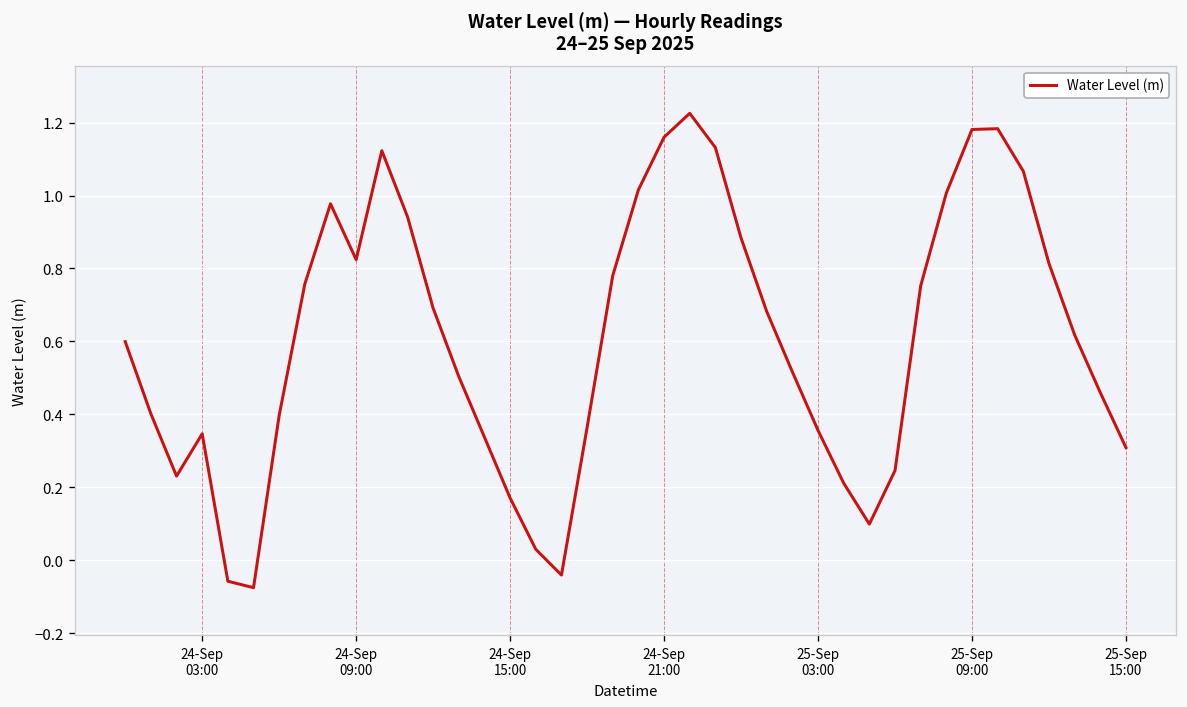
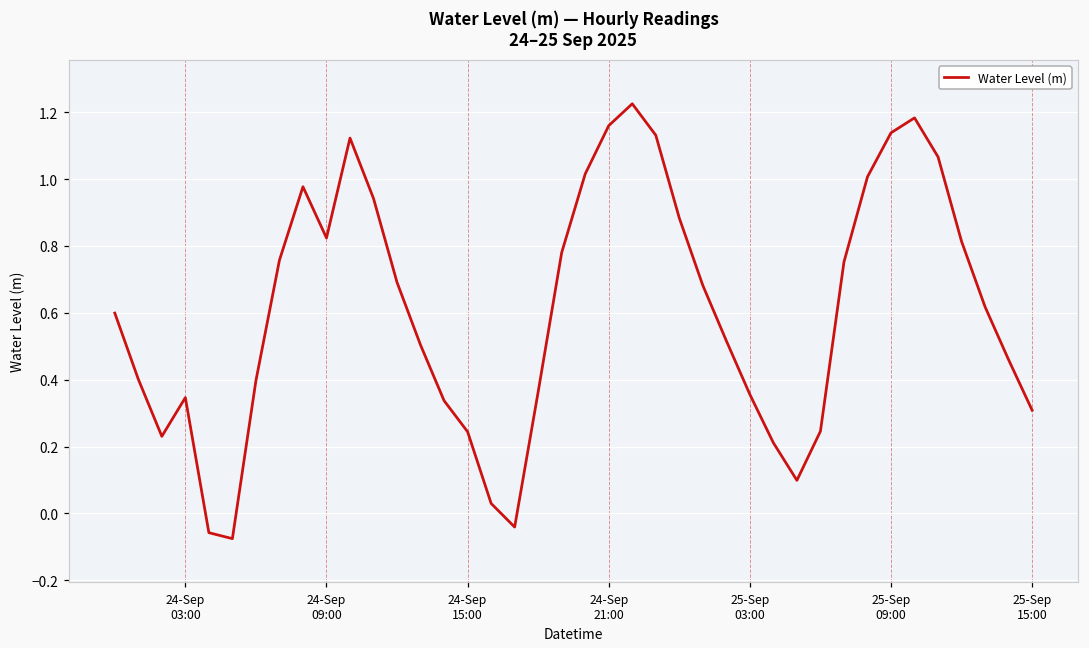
  {
    "24-Sep 03:00": 0.35,
    "24-Sep 09:00": 0.82,
-   "24-Sep 15:00": 0.17,
+   "24-Sep 15:00": 0.24,
    "24-Sep 21:00": 1.16,
    "25-Sep 03:00": 0.36,
-   "25-Sep 09:00": 1.18,
+   "25-Sep 09:00": 1.14,
    "25-Sep 15:00": 0.31
  }
